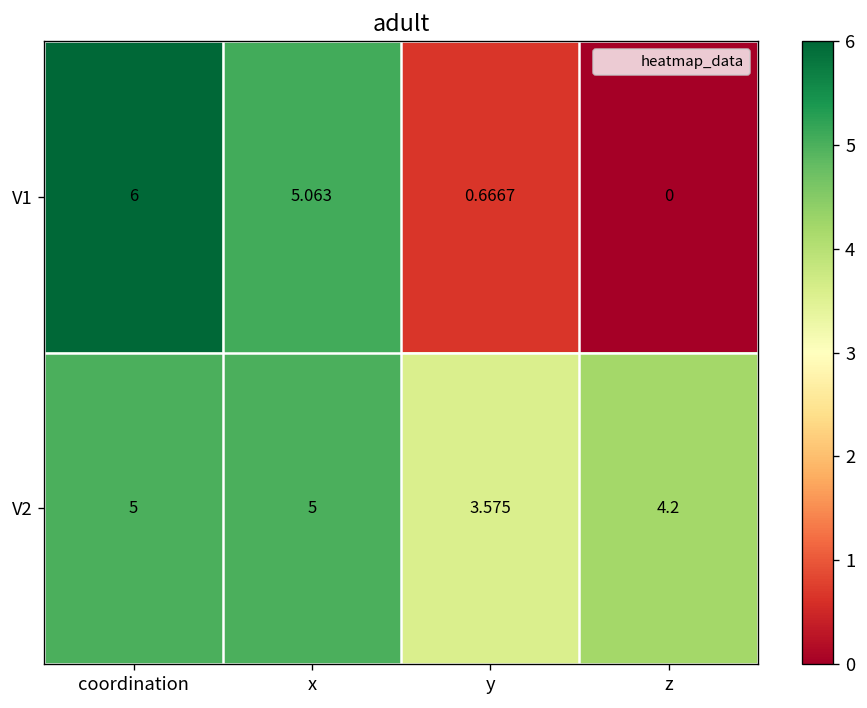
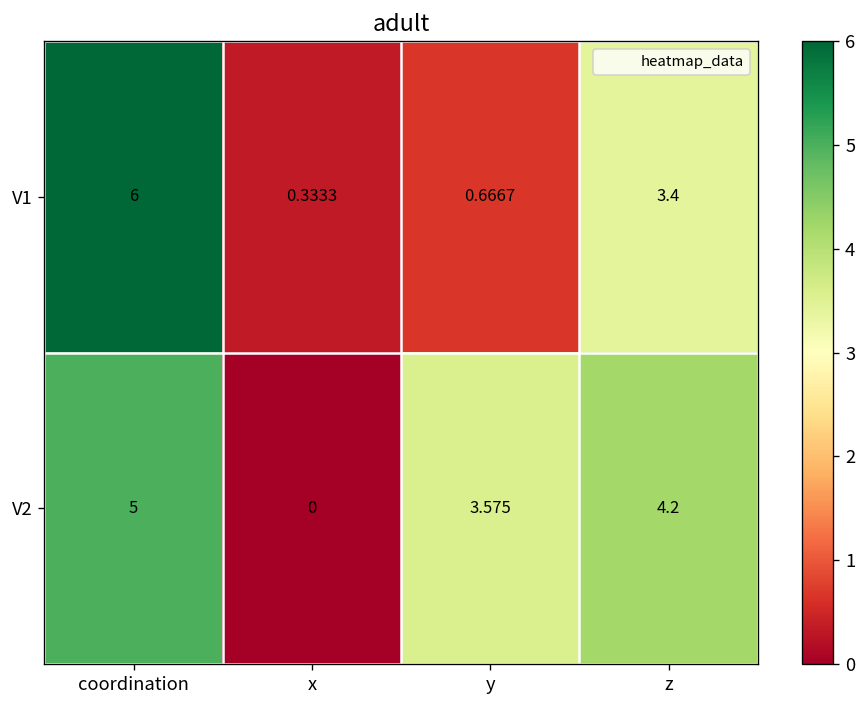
  {
    "V1": {
      "coordination": 6,
-     "x": 5.063,
+     "x": 0.3333,
      "y": 0.6667,
-     "z": 0
+     "z": 3.4
    },
    "V2": {
      "coordination": 5,
-     "x": 5,
+     "x": 0,
      "y": 3.575,
      "z": 4.2
    }
  }
